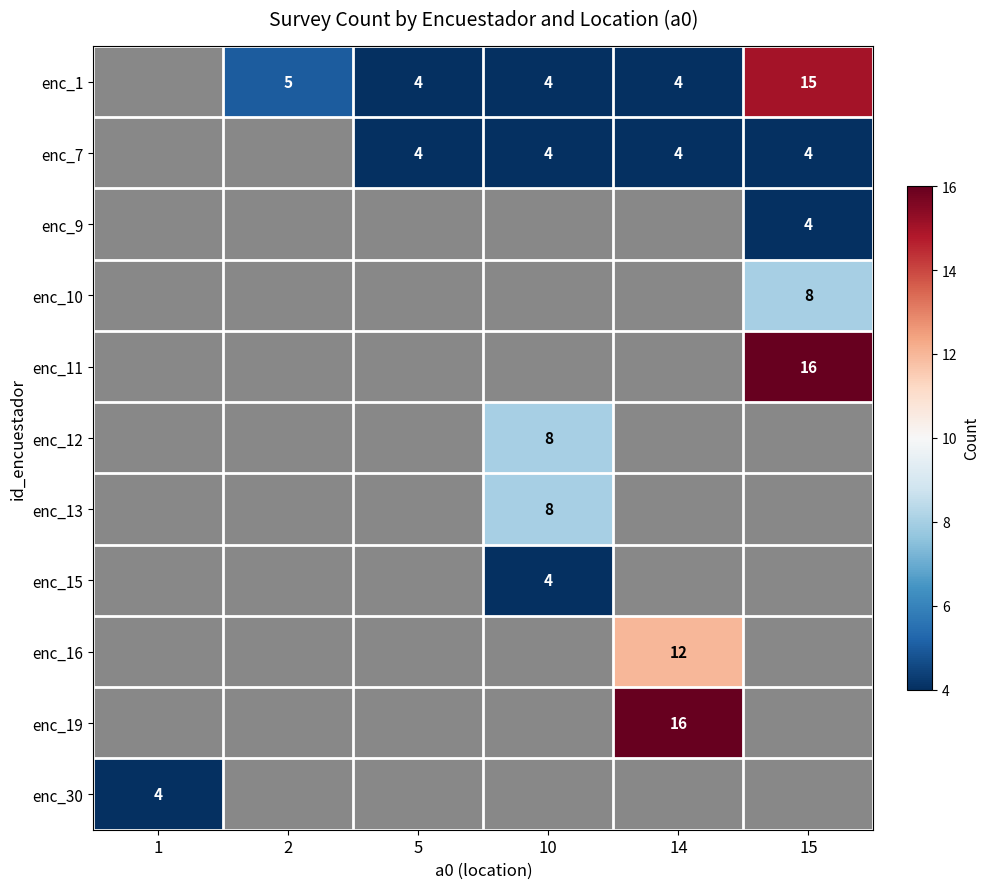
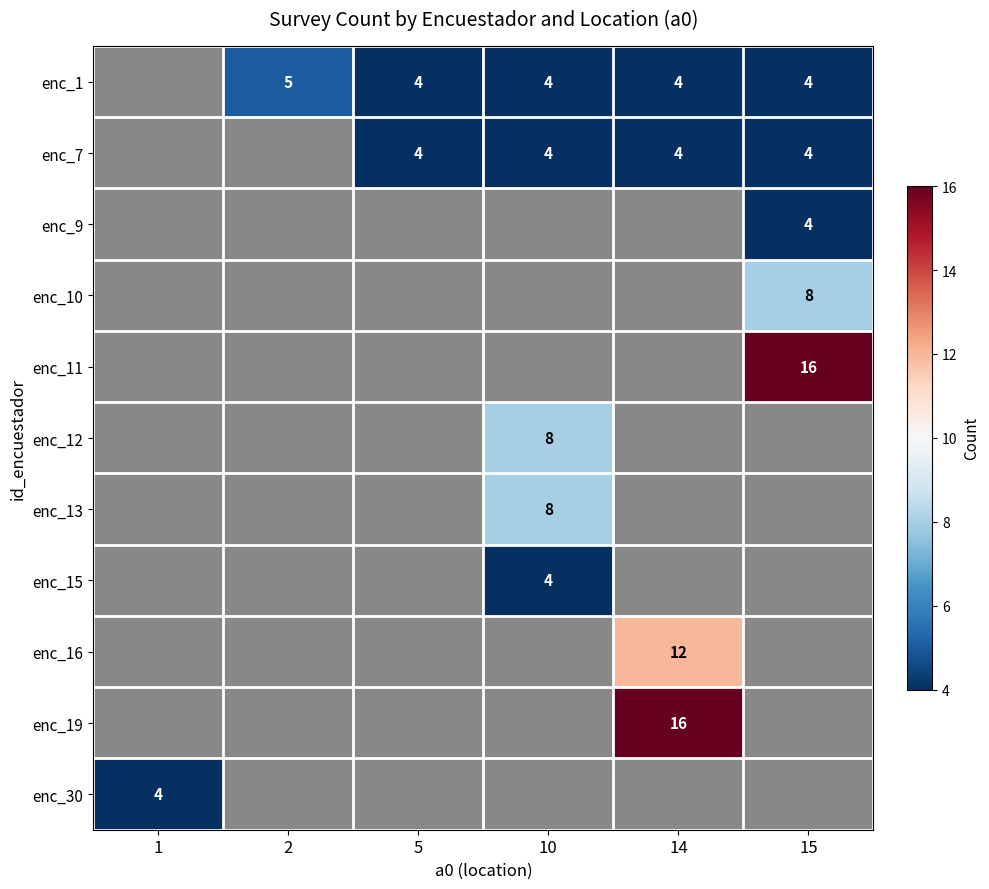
  {
    "enc_1": {
      "2": 5,
      "5": 4,
      "10": 4,
      "14": 4,
-     "15": 15
+     "15": 4
    },
    "enc_7": {
      "5": 4,
      "10": 4,
      "14": 4,
      "15": 4
    },
    "enc_9": {
      "15": 4
    },
    "enc_10": {
      "15": 8
    },
    "enc_11": {
      "15": 16
    },
    "enc_12": {
      "10": 8
    },
    "enc_13": {
      "10": 8
    },
    "enc_15": {
      "10": 4
    },
    "enc_16": {
      "14": 12
    },
    "enc_19": {
      "14": 16
    },
    "enc_30": {
      "1": 4
    }
  }
